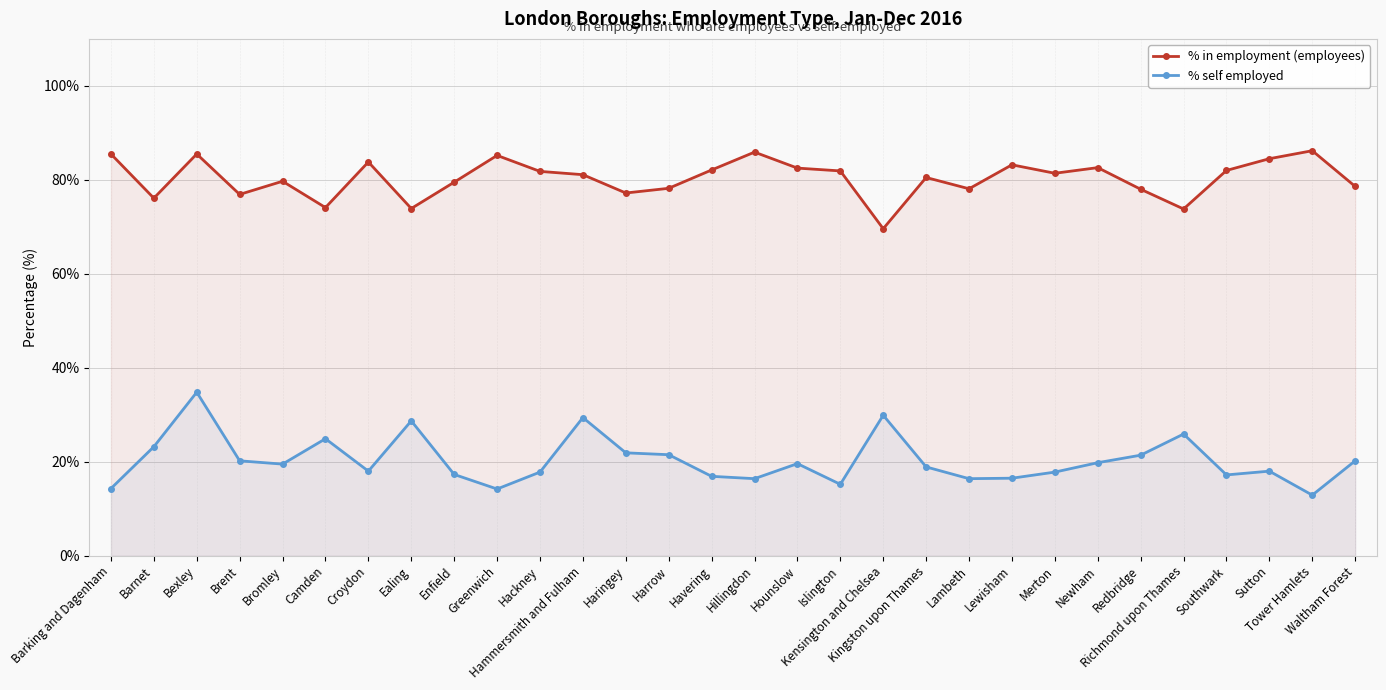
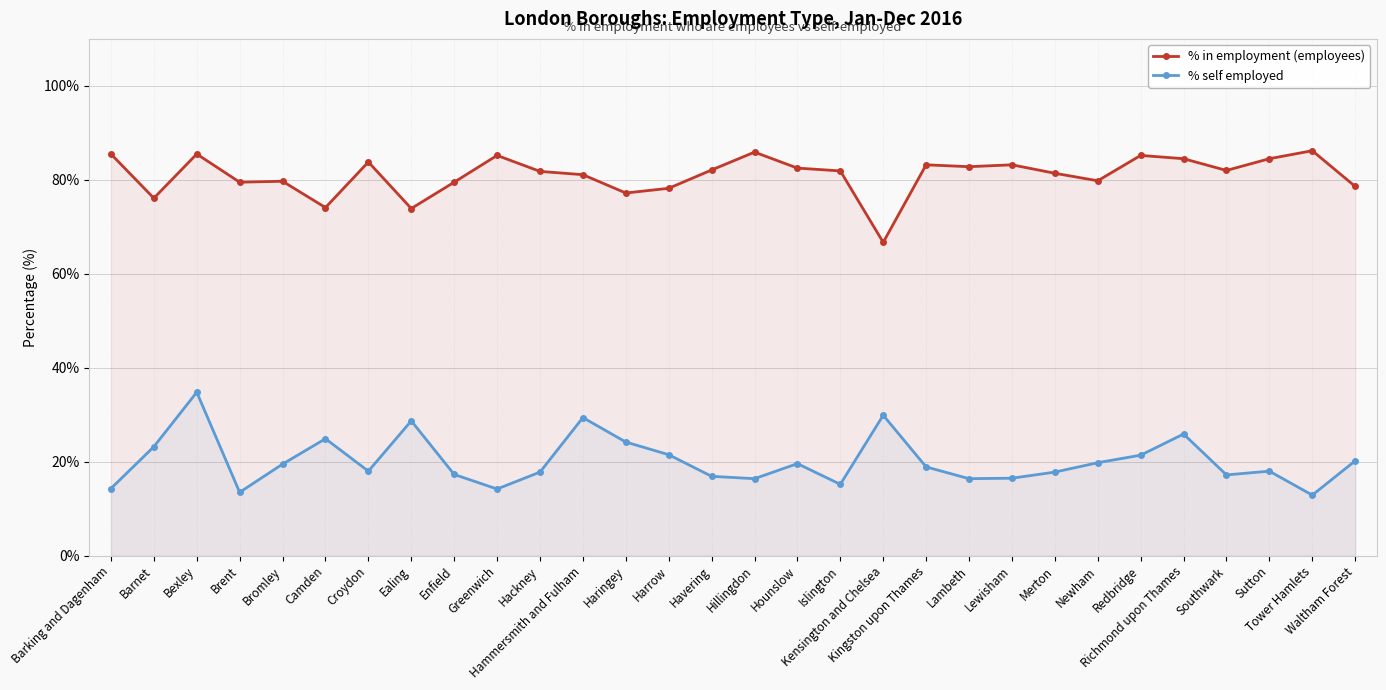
  {
    "% in employment (employees)": {
      "Barking and Dagenham": "86%",
      "Barnet": "76%",
      "Bexley": "86%",
-     "Brent": "77%",
+     "Brent": "80%",
      "Bromley": "80%",
      "Camden": "74%",
      "Croydon": "84%",
      "Ealing": "74%",
      "Enfield": "80%",
      "Greenwich": "85%",
      "Hackney": "82%",
      "Hammersmith and Fulham": "81%",
      "Haringey": "77%",
      "Harrow": "78%",
      "Havering": "82%",
      "Hillingdon": "86%",
      "Hounslow": "83%",
      "Islington": "82%",
-     "Kensington and Chelsea": "70%",
-     "Kingston upon Thames": "81%",
-     "Lambeth": "78%",
+     "Kensington and Chelsea": "67%",
+     "Kingston upon Thames": "83%",
+     "Lambeth": "83%",
      "Lewisham": "83%",
      "Merton": "81%",
-     "Newham": "83%",
-     "Redbridge": "78%",
-     "Richmond upon Thames": "74%",
+     "Newham": "80%",
+     "Redbridge": "85%",
+     "Richmond upon Thames": "85%",
      "Southwark": "82%",
      "Sutton": "85%",
      "Tower Hamlets": "86%",
      "Waltham Forest": "79%"
    },
    "% self employed": {
      "Barking and Dagenham": "14%",
      "Barnet": "23%",
      "Bexley": "35%",
-     "Brent": "20%",
+     "Brent": "14%",
      "Bromley": "20%",
      "Camden": "25%",
      "Croydon": "18%",
      "Ealing": "29%",
      "Enfield": "17%",
      "Greenwich": "14%",
      "Hackney": "18%",
      "Hammersmith and Fulham": "29%",
-     "Haringey": "22%",
+     "Haringey": "24%",
      "Harrow": "22%",
      "Havering": "17%",
      "Hillingdon": "16%",
      "Hounslow": "20%",
      "Islington": "15%",
      "Kensington and Chelsea": "30%",
      "Kingston upon Thames": "19%",
      "Lambeth": "16%",
      "Lewisham": "17%",
      "Merton": "18%",
      "Newham": "20%",
      "Redbridge": "21%",
      "Richmond upon Thames": "26%",
      "Southwark": "17%",
      "Sutton": "18%",
      "Tower Hamlets": "13%",
      "Waltham Forest": "20%"
    }
  }
